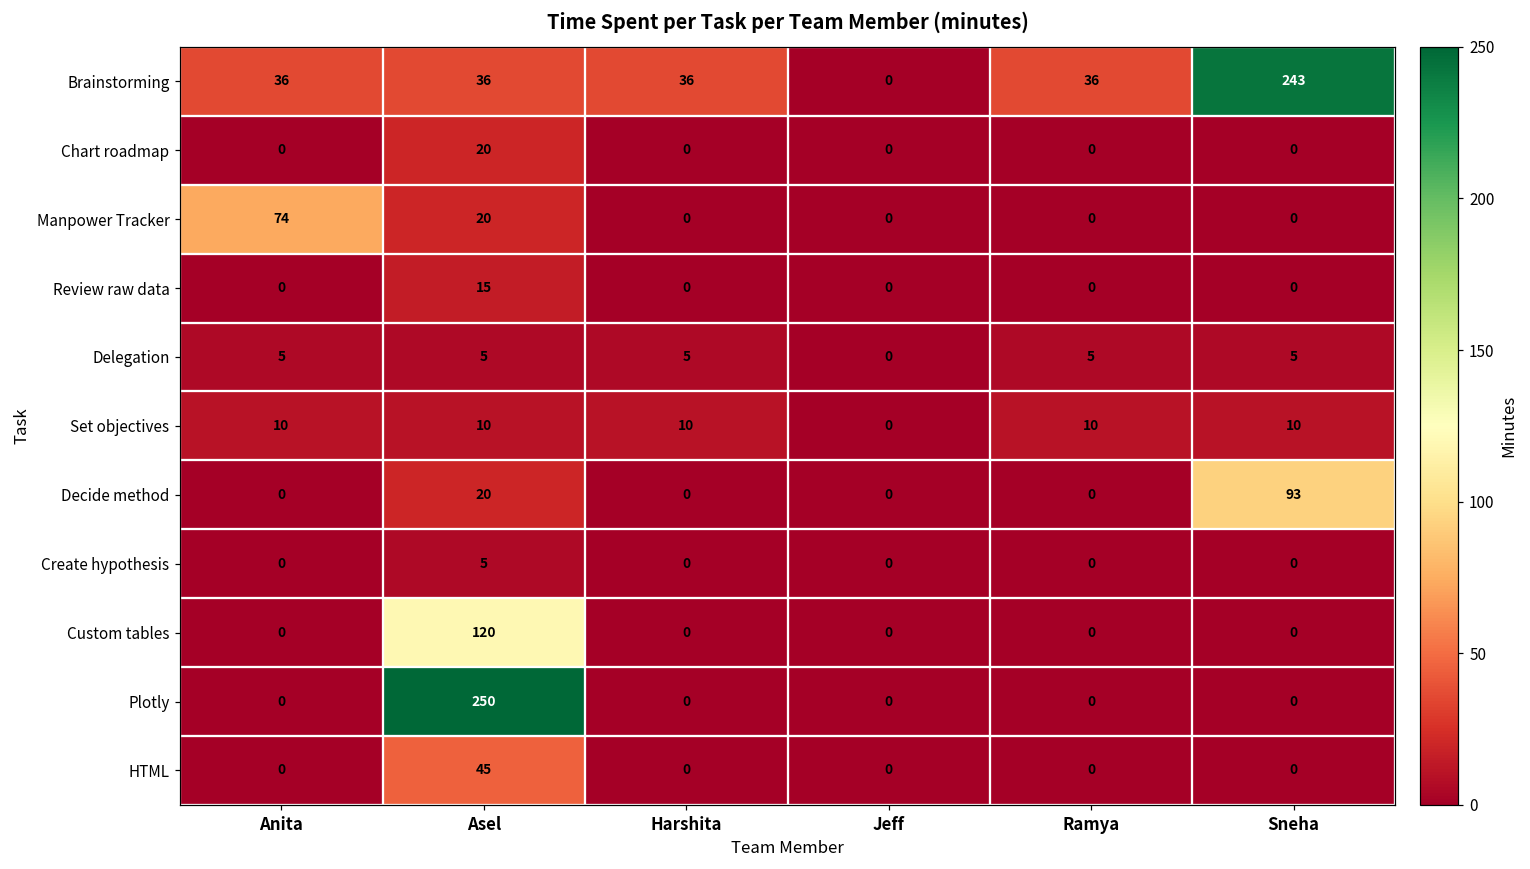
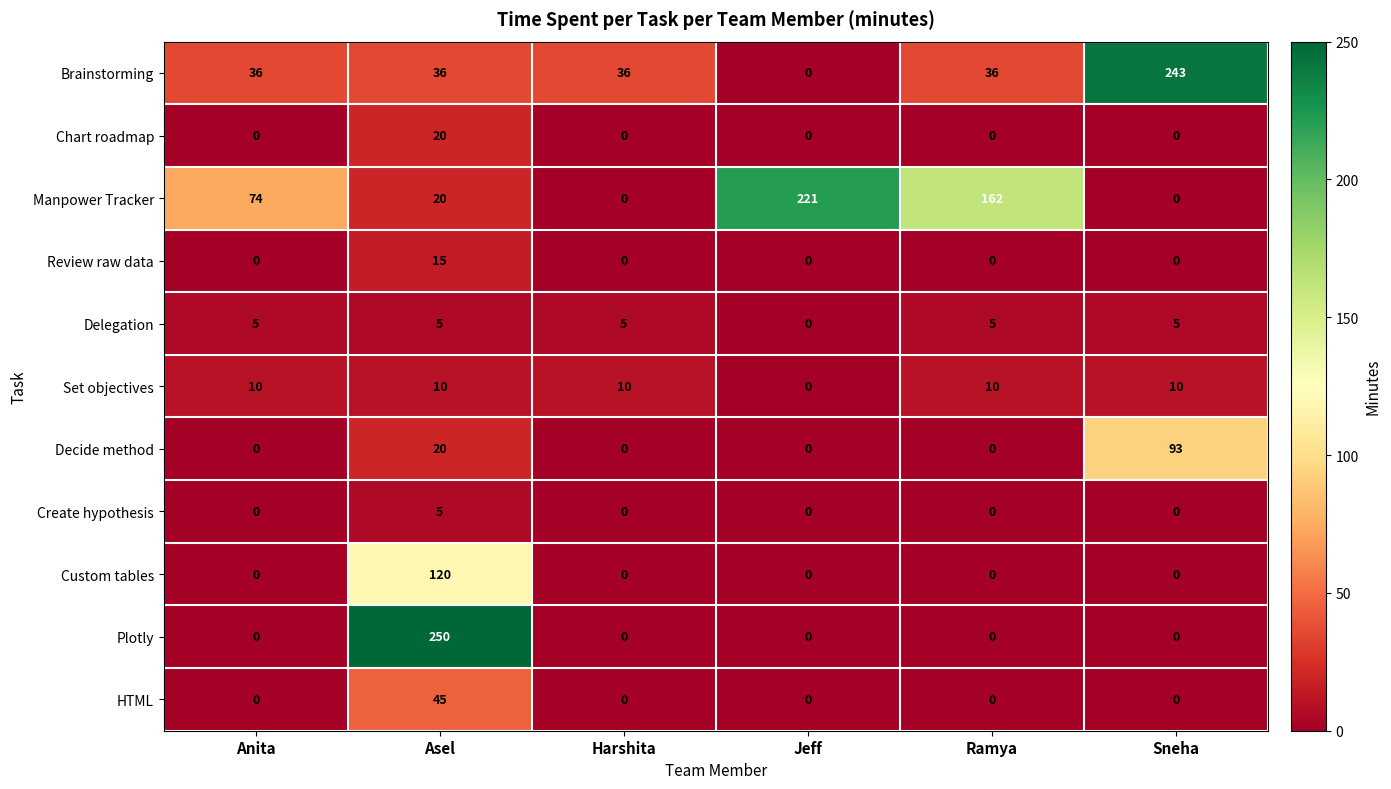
  {
    "Brainstorming": {
      "Anita": 36,
      "Asel": 36,
      "Harshita": 36,
      "Jeff": 0,
      "Ramya": 36,
      "Sneha": 243
    },
    "Chart roadmap": {
      "Anita": 0,
      "Asel": 20,
      "Harshita": 0,
      "Jeff": 0,
      "Ramya": 0,
      "Sneha": 0
    },
    "Manpower Tracker": {
      "Anita": 74,
      "Asel": 20,
      "Harshita": 0,
-     "Jeff": 0,
-     "Ramya": 0,
+     "Jeff": 221,
+     "Ramya": 162,
      "Sneha": 0
    },
    "Review raw data": {
      "Anita": 0,
      "Asel": 15,
      "Harshita": 0,
      "Jeff": 0,
      "Ramya": 0,
      "Sneha": 0
    },
    "Delegation": {
      "Anita": 5,
      "Asel": 5,
      "Harshita": 5,
      "Jeff": 0,
      "Ramya": 5,
      "Sneha": 5
    },
    "Set objectives": {
      "Anita": 10,
      "Asel": 10,
      "Harshita": 10,
      "Jeff": 0,
      "Ramya": 10,
      "Sneha": 10
    },
    "Decide method": {
      "Anita": 0,
      "Asel": 20,
      "Harshita": 0,
      "Jeff": 0,
      "Ramya": 0,
      "Sneha": 93
    },
    "Create hypothesis": {
      "Anita": 0,
      "Asel": 5,
      "Harshita": 0,
      "Jeff": 0,
      "Ramya": 0,
      "Sneha": 0
    },
    "Custom tables": {
      "Anita": 0,
      "Asel": 120,
      "Harshita": 0,
      "Jeff": 0,
      "Ramya": 0,
      "Sneha": 0
    },
    "Plotly": {
      "Anita": 0,
      "Asel": 250,
      "Harshita": 0,
      "Jeff": 0,
      "Ramya": 0,
      "Sneha": 0
    },
    "HTML": {
      "Anita": 0,
      "Asel": 45,
      "Harshita": 0,
      "Jeff": 0,
      "Ramya": 0,
      "Sneha": 0
    }
  }
